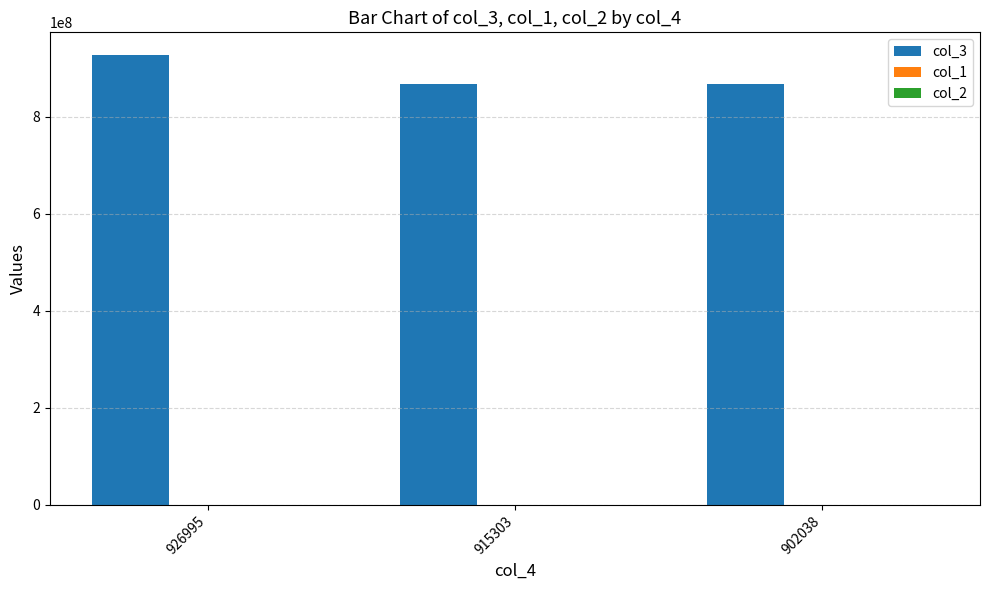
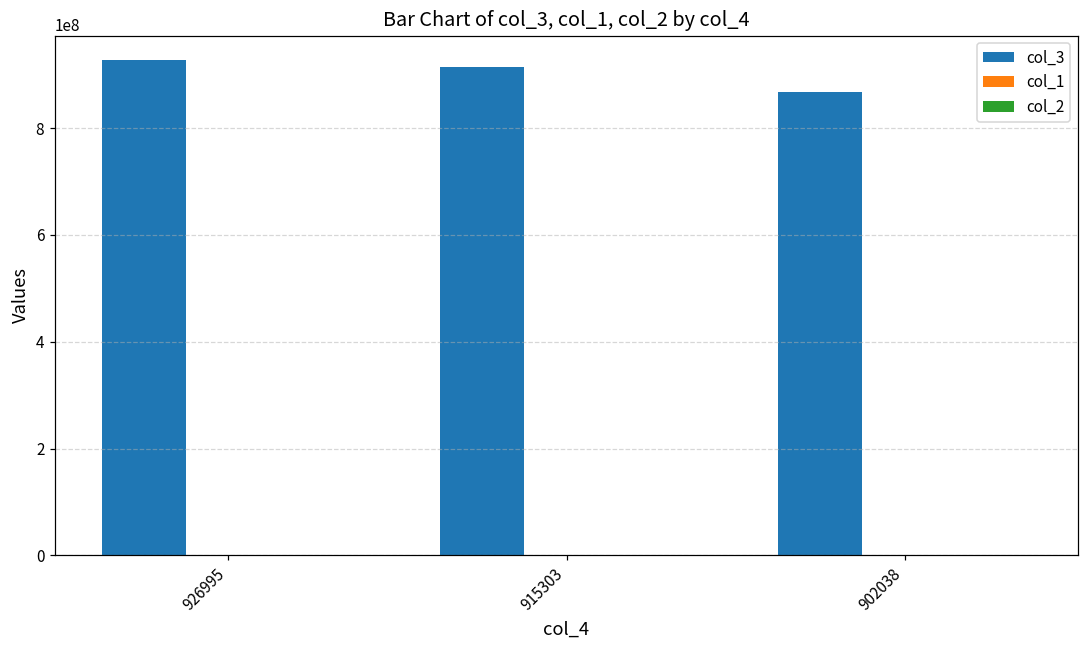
  {
    "col_3": {
      "926995": 930000000,
-     "915303": 870000000,
+     "915303": 920000000,
      "902038": 870000000
    }
  }
